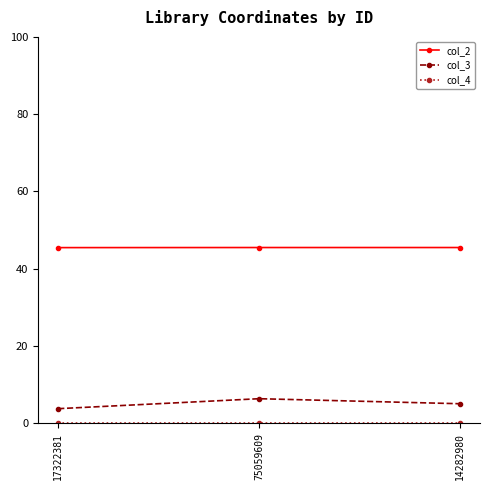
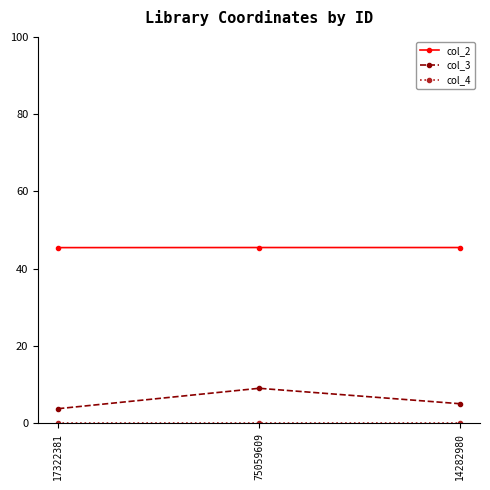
  {
    "col_2": {
      "17322381": 45,
      "75059609": 45,
      "14282980": 45
    },
    "col_3": {
      "17322381": 4,
-     "75059609": 6,
+     "75059609": 9,
      "14282980": 5
    },
    "col_4": {
      "17322381": 0,
      "75059609": 0,
      "14282980": 0
    }
  }
